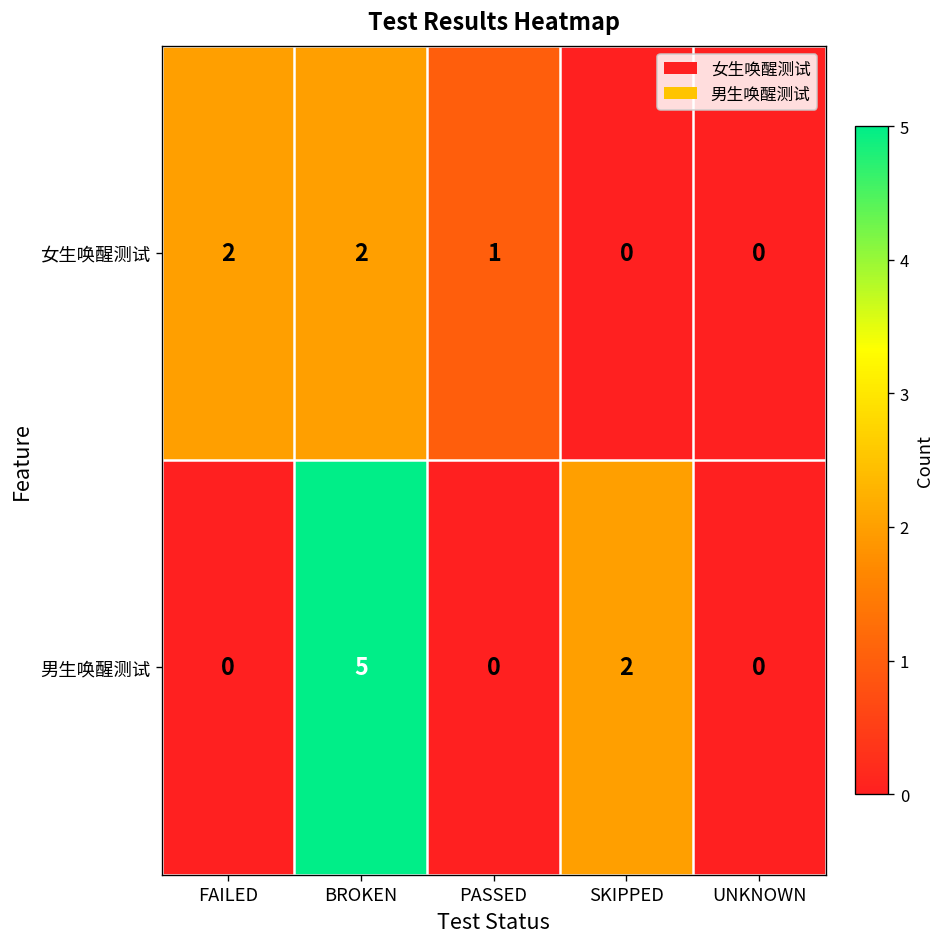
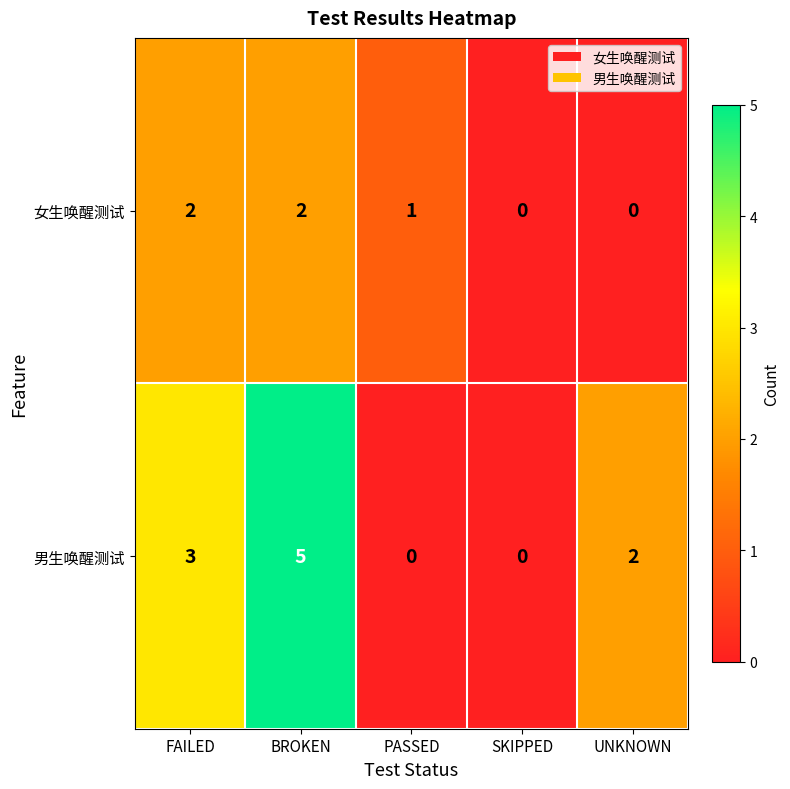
  {
    "女生唤醒测试": {
      "FAILED": 2,
      "BROKEN": 2,
      "PASSED": 1,
      "SKIPPED": 0,
      "UNKNOWN": 0
    },
    "男生唤醒测试": {
-     "FAILED": 0,
+     "FAILED": 3,
      "BROKEN": 5,
      "PASSED": 0,
-     "SKIPPED": 2,
-     "UNKNOWN": 0
+     "SKIPPED": 0,
+     "UNKNOWN": 2
    }
  }
